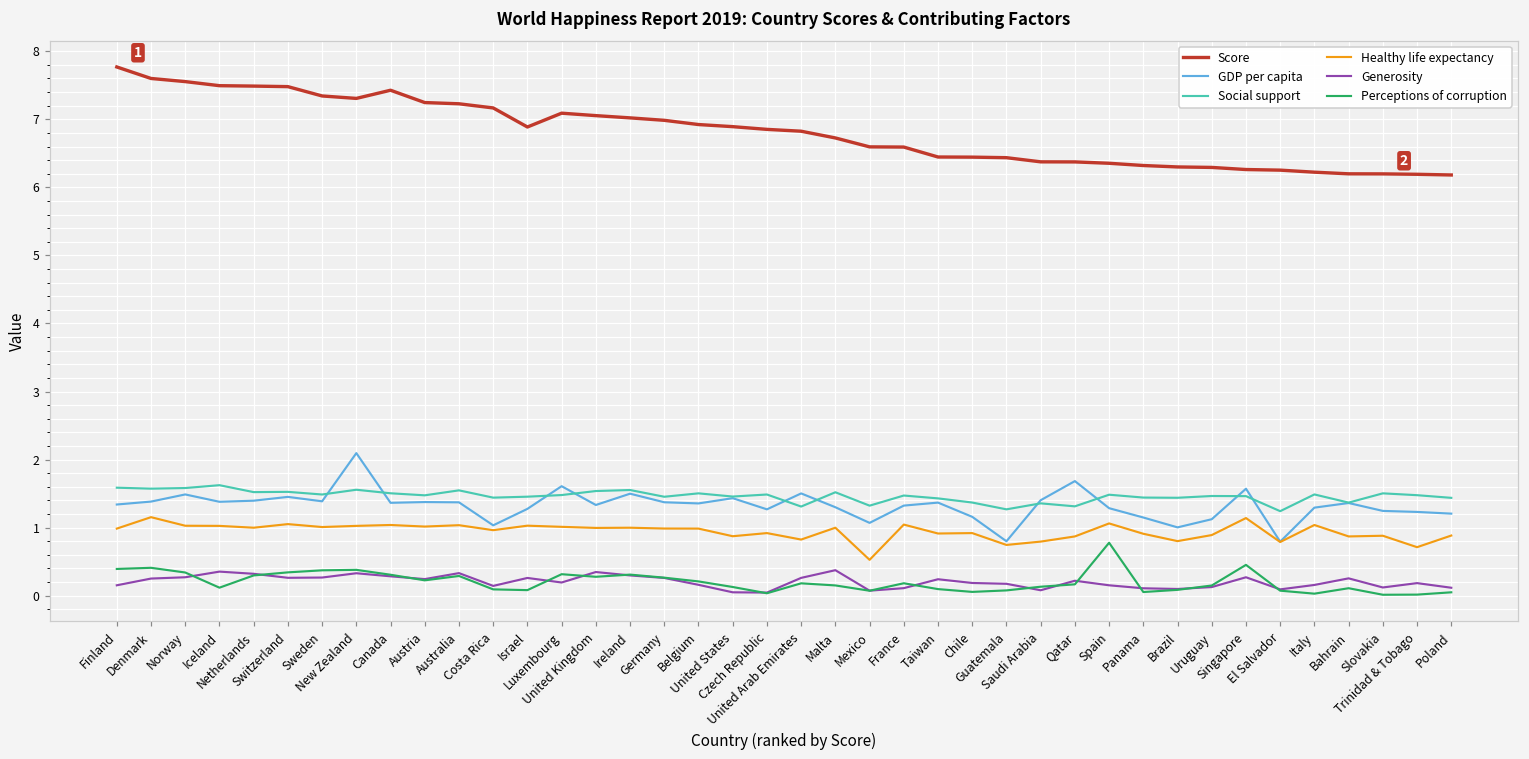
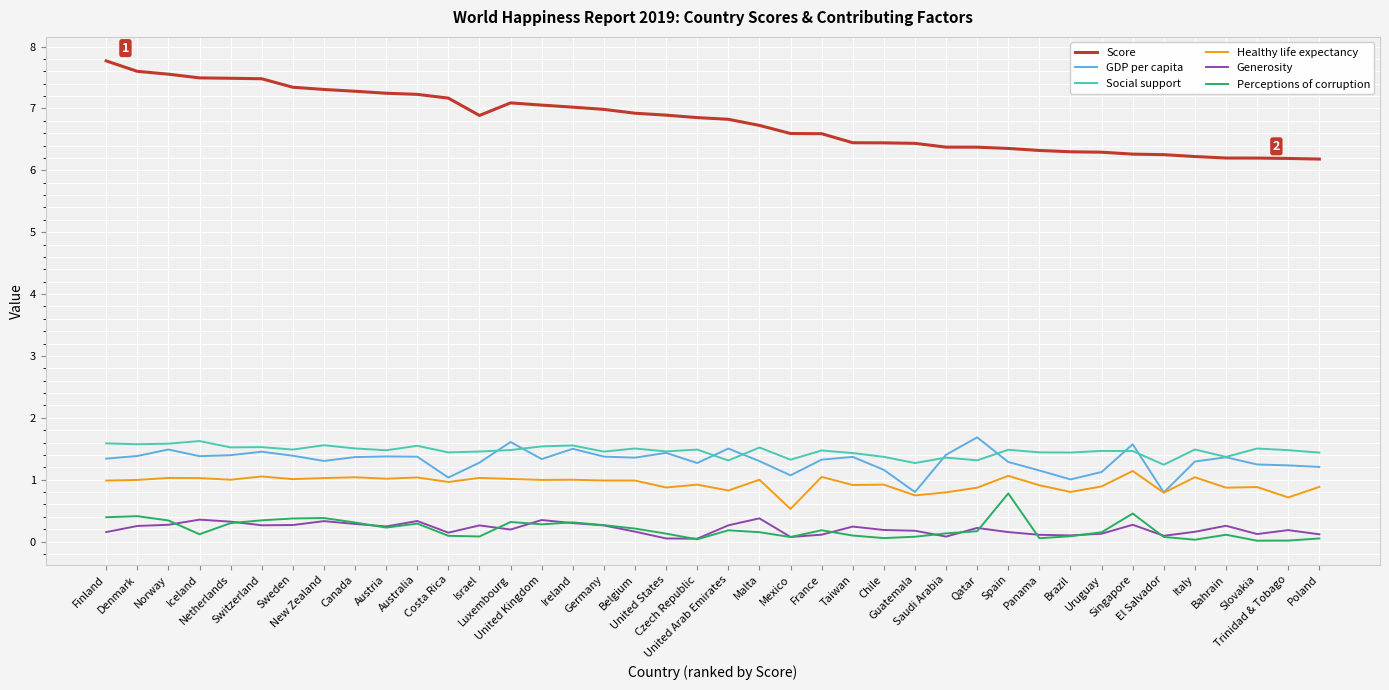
  {
    "Score": {
      "Denmark": 7.6,
      "Norway": 7.6,
      "Iceland": 7.5,
      "Netherlands": 7.5,
      "Switzerland": 7.5,
      "Sweden": 7.3,
      "New Zealand": 7.3,
-     "Canada": 7.4,
+     "Canada": 7.3,
      "Austria": 7.2,
      "Australia": 7.2,
      "Costa Rica": 7.2,
      "Israel": 6.9,
      "Luxembourg": 7.1,
      "United Kingdom": 7.1,
      "Ireland": 7.0,
      "Germany": 7.0,
      "Belgium": 6.9,
      "United States": 6.9,
      "Czech Republic": 6.9,
      "United Arab Emirates": 6.8,
      "Malta": 6.7,
      "Mexico": 6.6,
      "France": 6.6,
      "Taiwan": 6.4,
      "Chile": 6.4,
      "Guatemala": 6.4,
      "Saudi Arabia": 6.4,
      "Qatar": 6.4,
      "Spain": 6.4,
      "Panama": 6.3,
      "Brazil": 6.3,
      "Uruguay": 6.3,
      "Singapore": 6.3,
      "El Salvador": 6.3,
      "Italy": 6.2,
      "Bahrain": 6.2,
      "Slovakia": 6.2,
      "Poland": 6.2
    },
    "GDP per capita": {
      "Finland": 1.3,
      "Denmark": 1.4,
      "Norway": 1.5,
      "Iceland": 1.4,
      "Netherlands": 1.4,
      "Switzerland": 1.5,
      "Sweden": 1.4,
-     "New Zealand": 2.1,
+     "New Zealand": 1.3,
      "Canada": 1.4,
      "Austria": 1.4,
      "Australia": 1.4,
      "Costa Rica": 1.0,
      "Israel": 1.3,
      "Luxembourg": 1.6,
      "United Kingdom": 1.3,
      "Ireland": 1.5,
      "Germany": 1.4,
      "Belgium": 1.4,
      "Czech Republic": 1.3,
      "United Arab Emirates": 1.5,
      "Malta": 1.3,
      "Mexico": 1.1,
      "France": 1.3,
      "Taiwan": 1.4,
      "Chile": 1.2,
      "Guatemala": 0.8,
      "Saudi Arabia": 1.4,
      "Qatar": 1.7,
      "Spain": 1.3,
      "Panama": 1.1,
      "Brazil": 1.0,
      "Uruguay": 1.1,
      "Singapore": 1.6,
      "Italy": 1.3,
      "Slovakia": 1.2,
      "Trinidad & Tobago": 1.2,
      "Poland": 1.2
    },
    "Healthy life expectancy": {
      "Finland": 1.0,
-     "Denmark": 1.2,
+     "Denmark": 1.0,
      "Norway": 1.0,
      "Iceland": 1.0,
      "Netherlands": 1.0,
      "Switzerland": 1.1,
      "Sweden": 1.0,
      "New Zealand": 1.0,
      "Canada": 1.0,
      "Austria": 1.0,
      "Australia": 1.0,
      "Costa Rica": 1.0,
      "Israel": 1.0,
      "Luxembourg": 1.0,
      "United Kingdom": 1.0,
      "Ireland": 1.0,
      "Germany": 1.0,
      "Belgium": 1.0,
      "United States": 0.9,
      "Czech Republic": 0.9,
      "United Arab Emirates": 0.8,
      "Malta": 1.0,
      "Mexico": 0.5,
      "France": 1.0,
      "Taiwan": 0.9,
      "Chile": 0.9,
      "Guatemala": 0.7,
      "Saudi Arabia": 0.8,
      "Qatar": 0.9,
      "Spain": 1.1,
      "Panama": 0.9,
      "Brazil": 0.8,
      "Uruguay": 0.9,
      "Singapore": 1.1,
      "Italy": 1.0,
      "Bahrain": 0.9,
      "Slovakia": 0.9,
      "Trinidad & Tobago": 0.7,
      "Poland": 0.9
    }
  }
